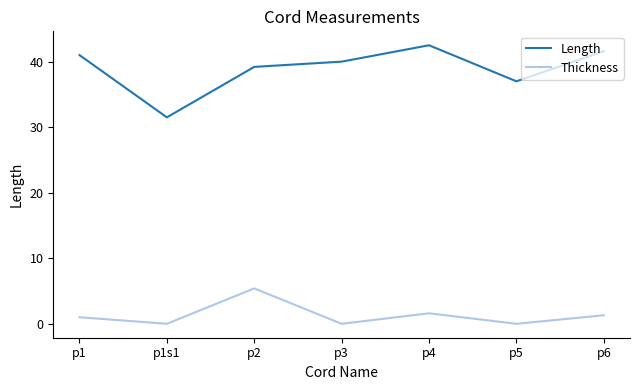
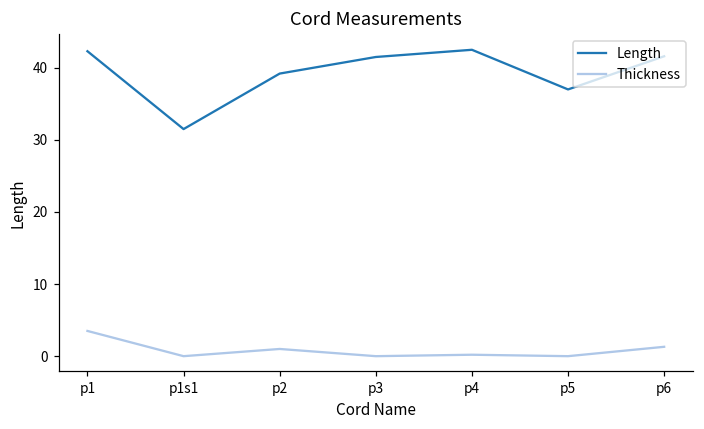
  {
    "Length": {
-     "p1": 41,
+     "p1": 42,
      "p1s1": 32,
      "p2": 39,
-     "p3": 40,
+     "p3": 42,
      "p4": 43,
      "p5": 37
    },
    "Thickness": {
-     "p1": 1,
+     "p1": 4,
      "p1s1": 0,
-     "p2": 5,
+     "p2": 1,
      "p3": 0,
-     "p4": 2,
+     "p4": 0,
      "p5": 0,
      "p6": 1
    }
  }
